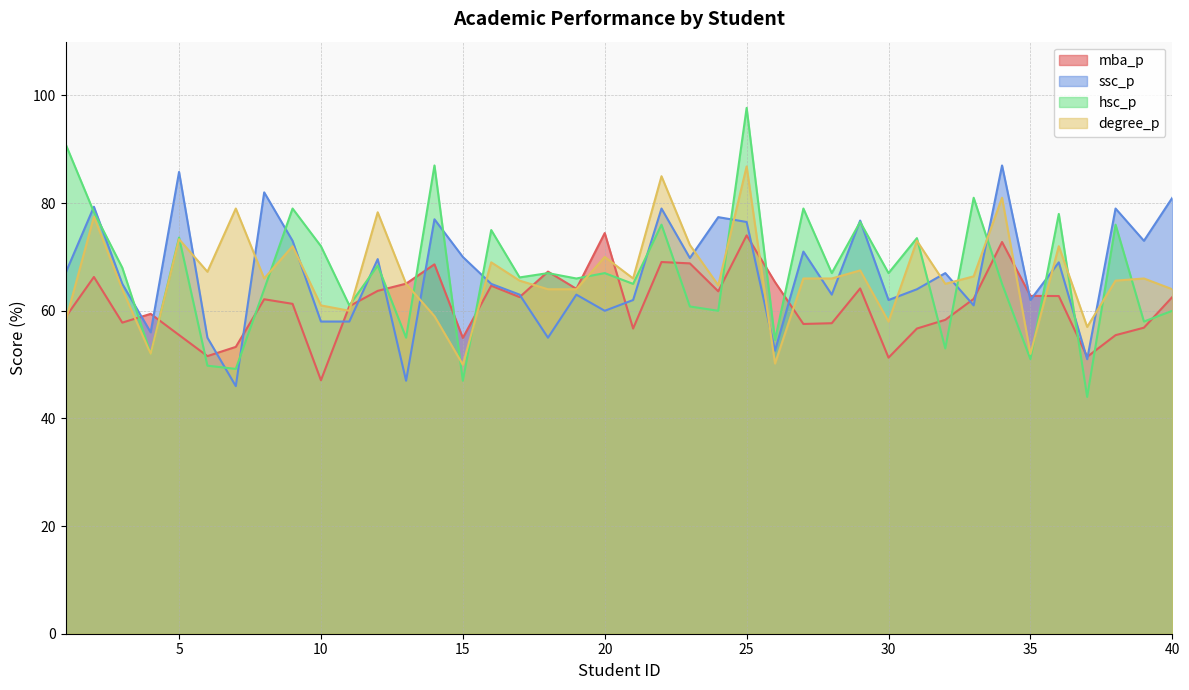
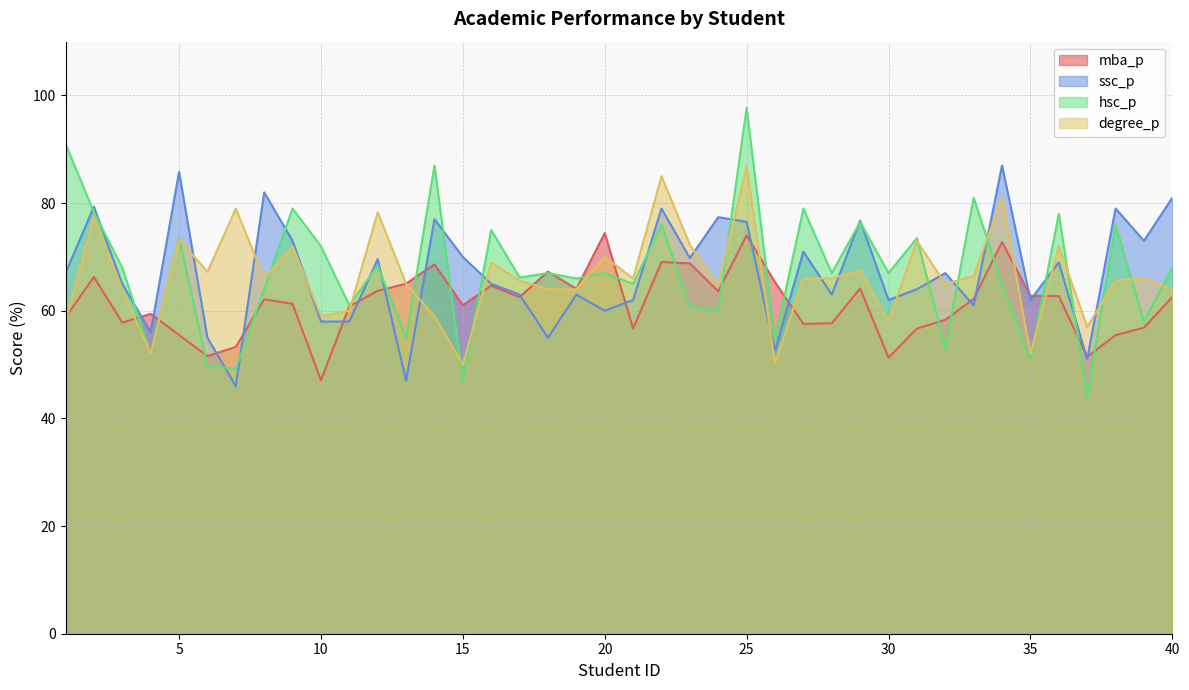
  {
    "mba_p": {
      "5": 56,
      "10": 47,
-     "15": 55,
+     "15": 61,
      "20": 74,
      "25": 74,
      "30": 51,
      "35": 63,
      "40": 63
    },
    "ssc_p": {
      "5": 86,
      "10": 58,
      "15": 70,
      "20": 60,
      "25": 77,
      "30": 62,
      "35": 62,
      "40": 81
    },
    "hsc_p": {
      "10": 72,
      "15": 47,
      "20": 67,
      "25": 98,
      "30": 67,
      "35": 51,
-     "40": 60
+     "40": 68
    },
    "degree_p": {
-     "10": 61,
+     "10": 59,
      "15": 50,
      "20": 70,
      "25": 87,
      "30": 58,
      "35": 52,
      "40": 64
    }
  }
